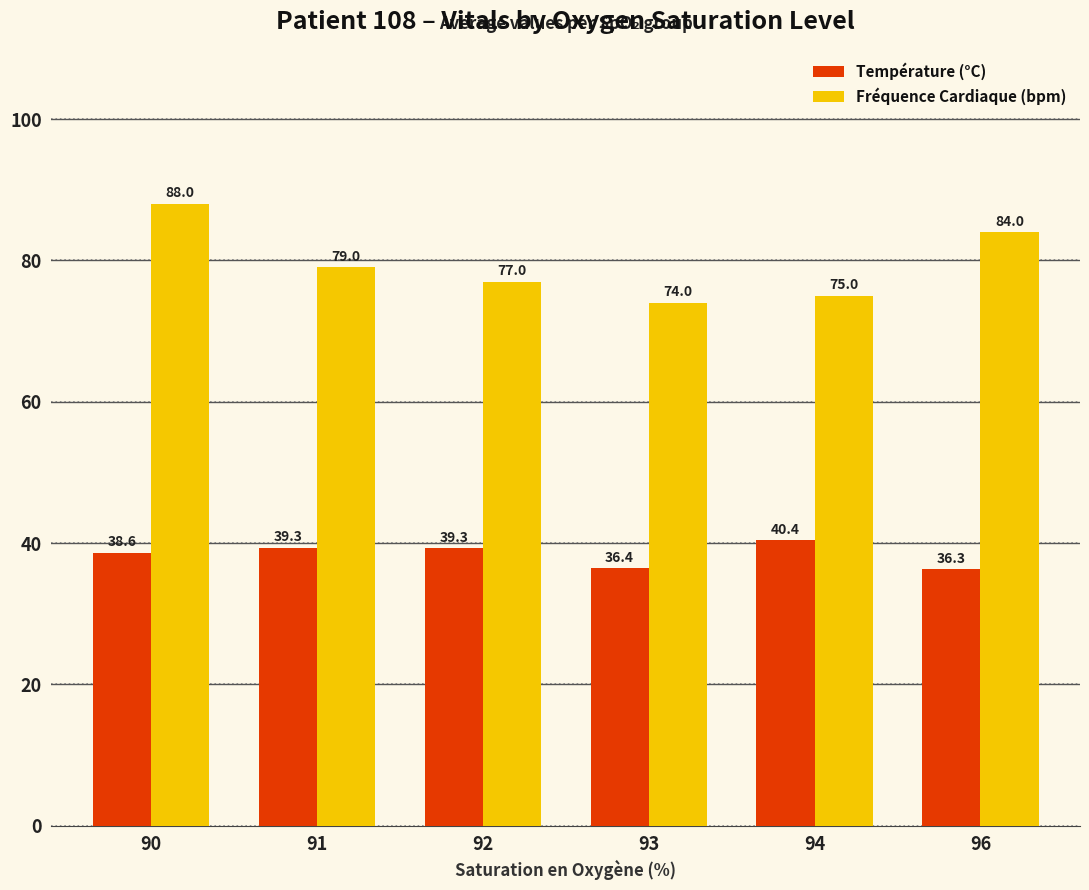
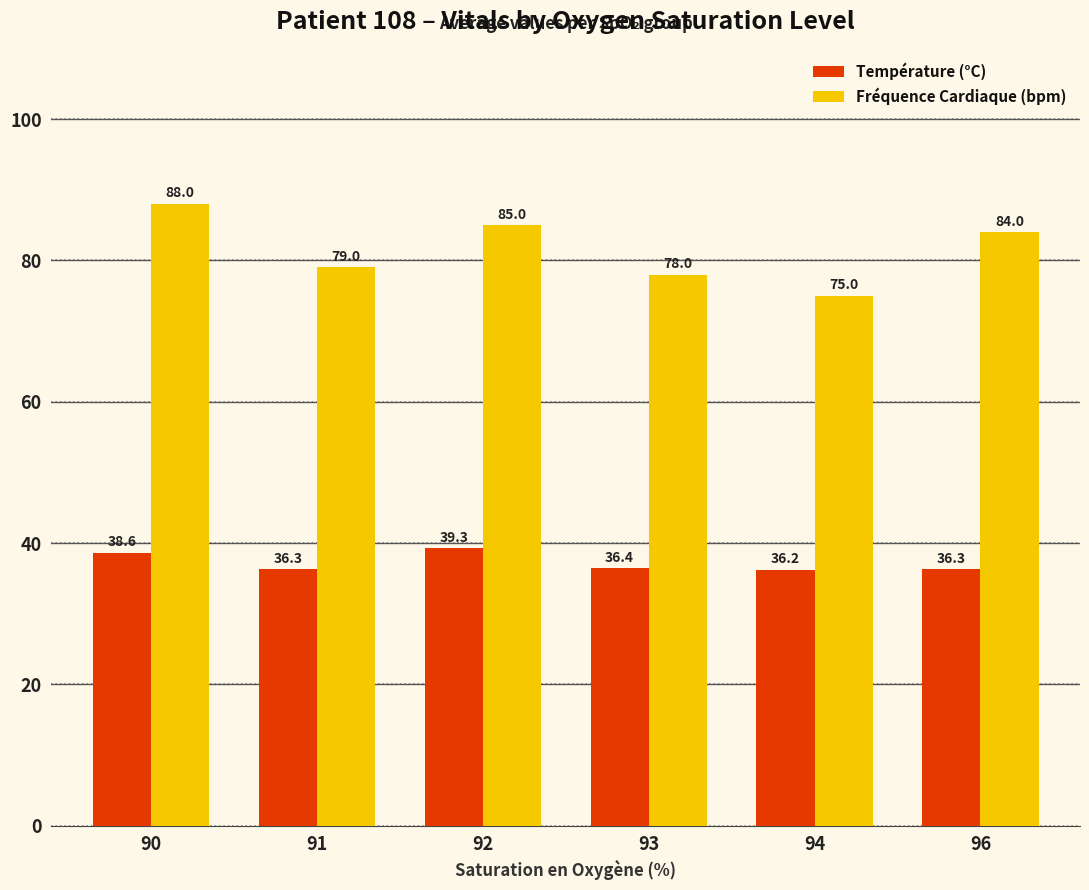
  {
    "Température (°C)": {
      "90": 38.6,
-     "91": 39.3,
+     "91": 36.3,
      "92": 39.3,
      "93": 36.4,
-     "94": 40.4,
+     "94": 36.2,
      "96": 36.3
    },
    "Fréquence Cardiaque (bpm)": {
      "90": 88.0,
      "91": 79.0,
-     "92": 77.0,
-     "93": 74.0,
+     "92": 85.0,
+     "93": 78.0,
      "94": 75.0,
      "96": 84.0
    }
  }
